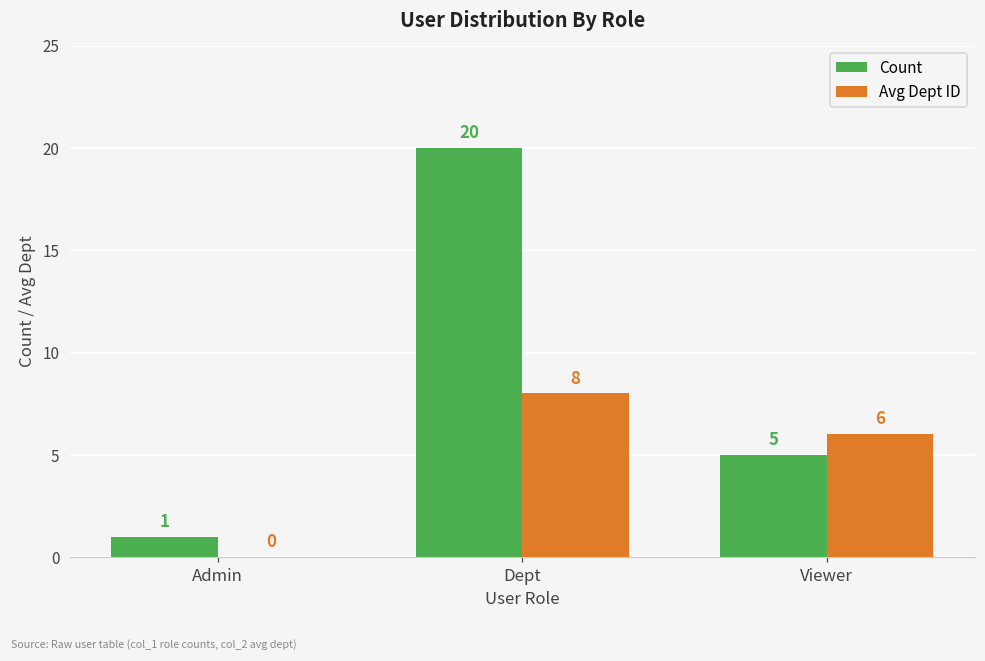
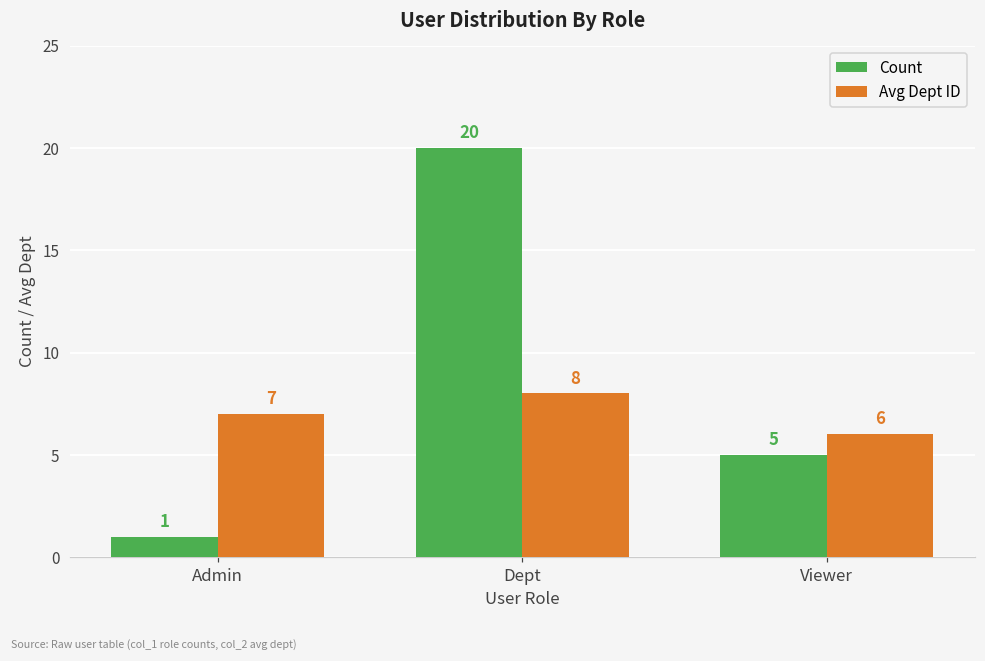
  {
    "Count": {
      "Admin": 1,
      "Dept": 20,
      "Viewer": 5
    },
    "Avg Dept ID": {
-     "Admin": 0,
+     "Admin": 7,
      "Dept": 8,
      "Viewer": 6
    }
  }
